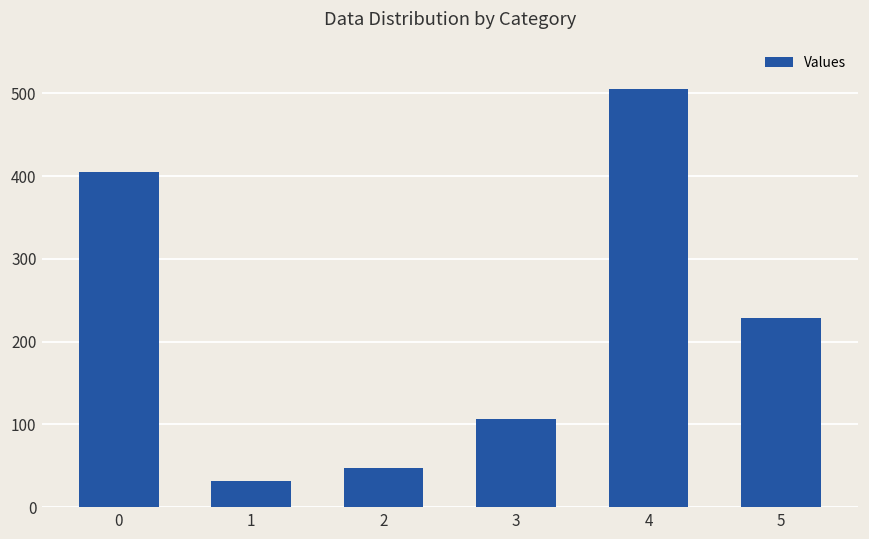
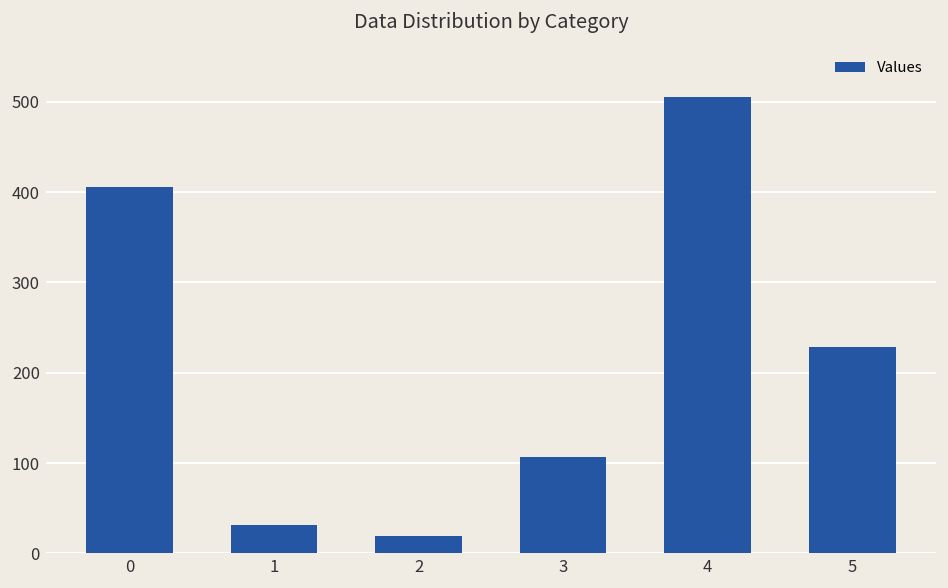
  {
    "0": 410,
    "1": 30,
-   "2": 50,
+   "2": 20,
    "3": 110,
    "4": 510,
    "5": 230
  }
